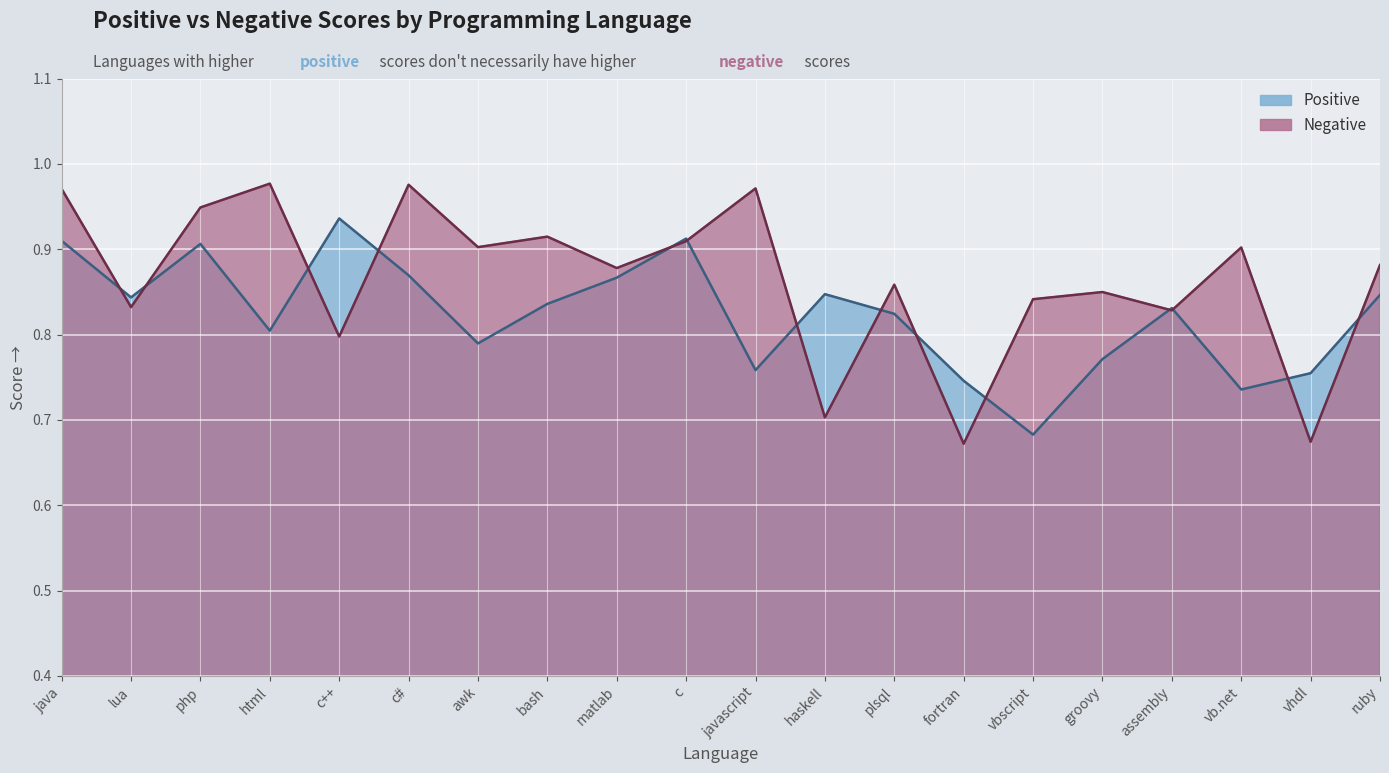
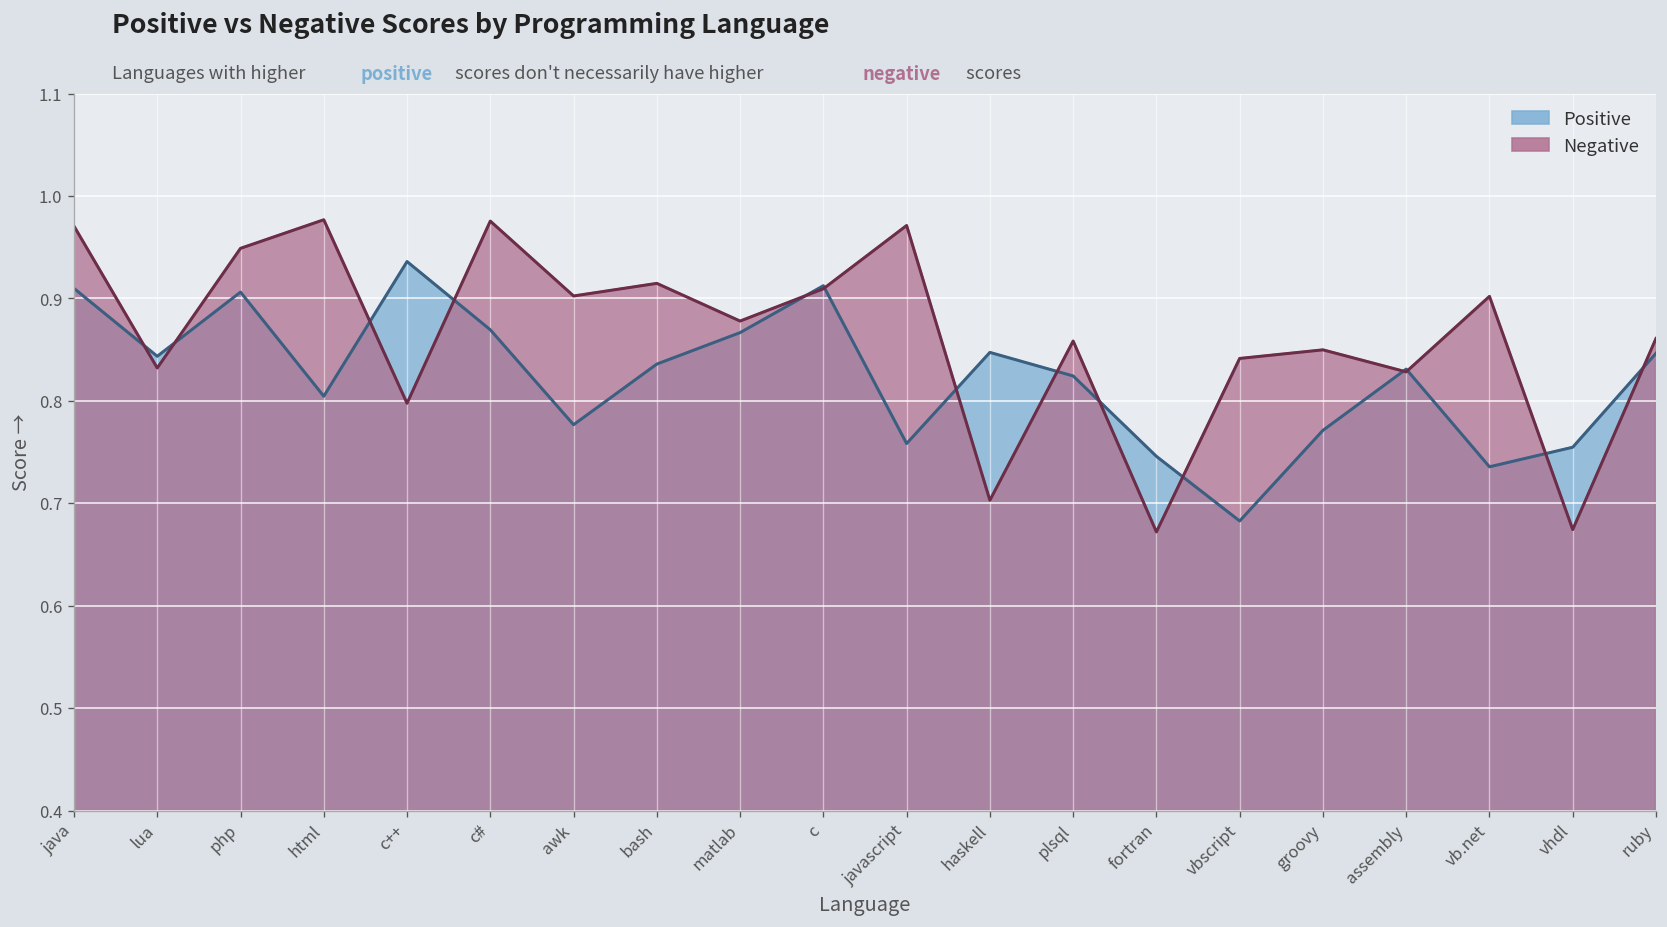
  {
    "Positive": {
      "java": 0.91,
      "lua": 0.84,
      "php": 0.91,
      "html": 0.80,
      "c++": 0.94,
      "c#": 0.87,
-     "awk": 0.79,
+     "awk": 0.78,
      "bash": 0.84,
      "matlab": 0.87,
      "c": 0.91,
      "javascript": 0.76,
      "haskell": 0.85,
      "plsql": 0.82,
      "fortran": 0.75,
      "vbscript": 0.68,
      "groovy": 0.77,
      "vb.net": 0.74,
      "vhdl": 0.75,
      "ruby": 0.85
    },
    "Negative": {
      "java": 0.97,
      "lua": 0.83,
      "php": 0.95,
      "html": 0.98,
      "c++": 0.80,
      "c#": 0.98,
      "awk": 0.90,
      "bash": 0.91,
      "matlab": 0.88,
      "c": 0.91,
      "javascript": 0.97,
      "haskell": 0.70,
      "plsql": 0.86,
      "fortran": 0.67,
      "vbscript": 0.84,
      "groovy": 0.85,
      "vb.net": 0.90,
      "vhdl": 0.67,
-     "ruby": 0.88
+     "ruby": 0.86
    }
  }
